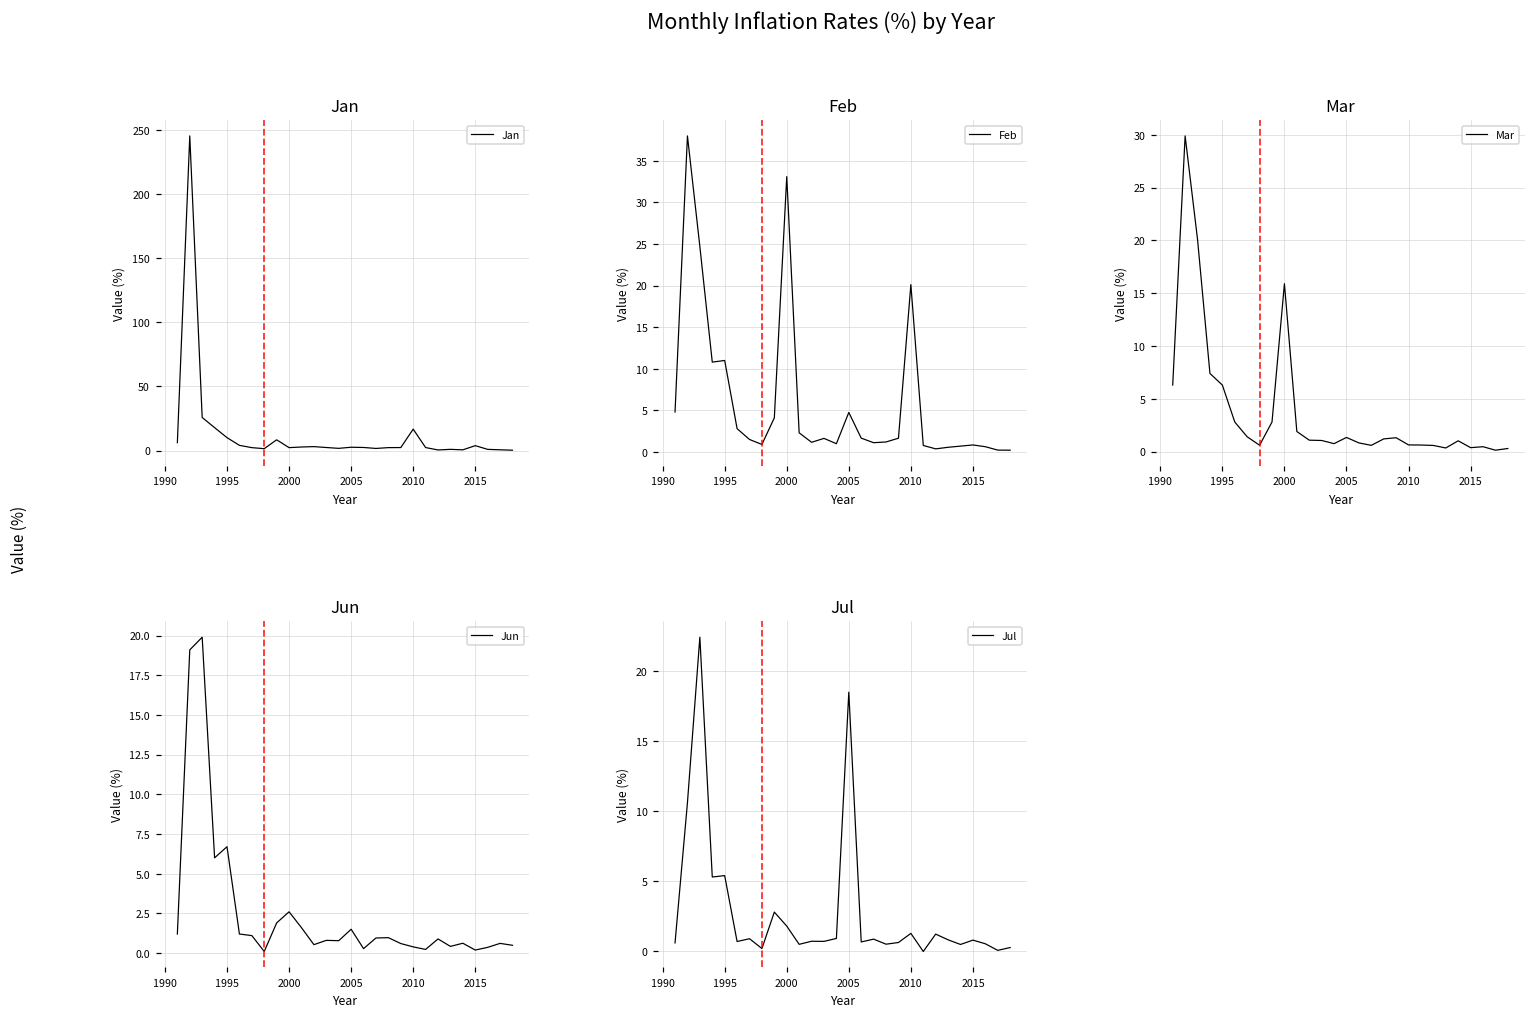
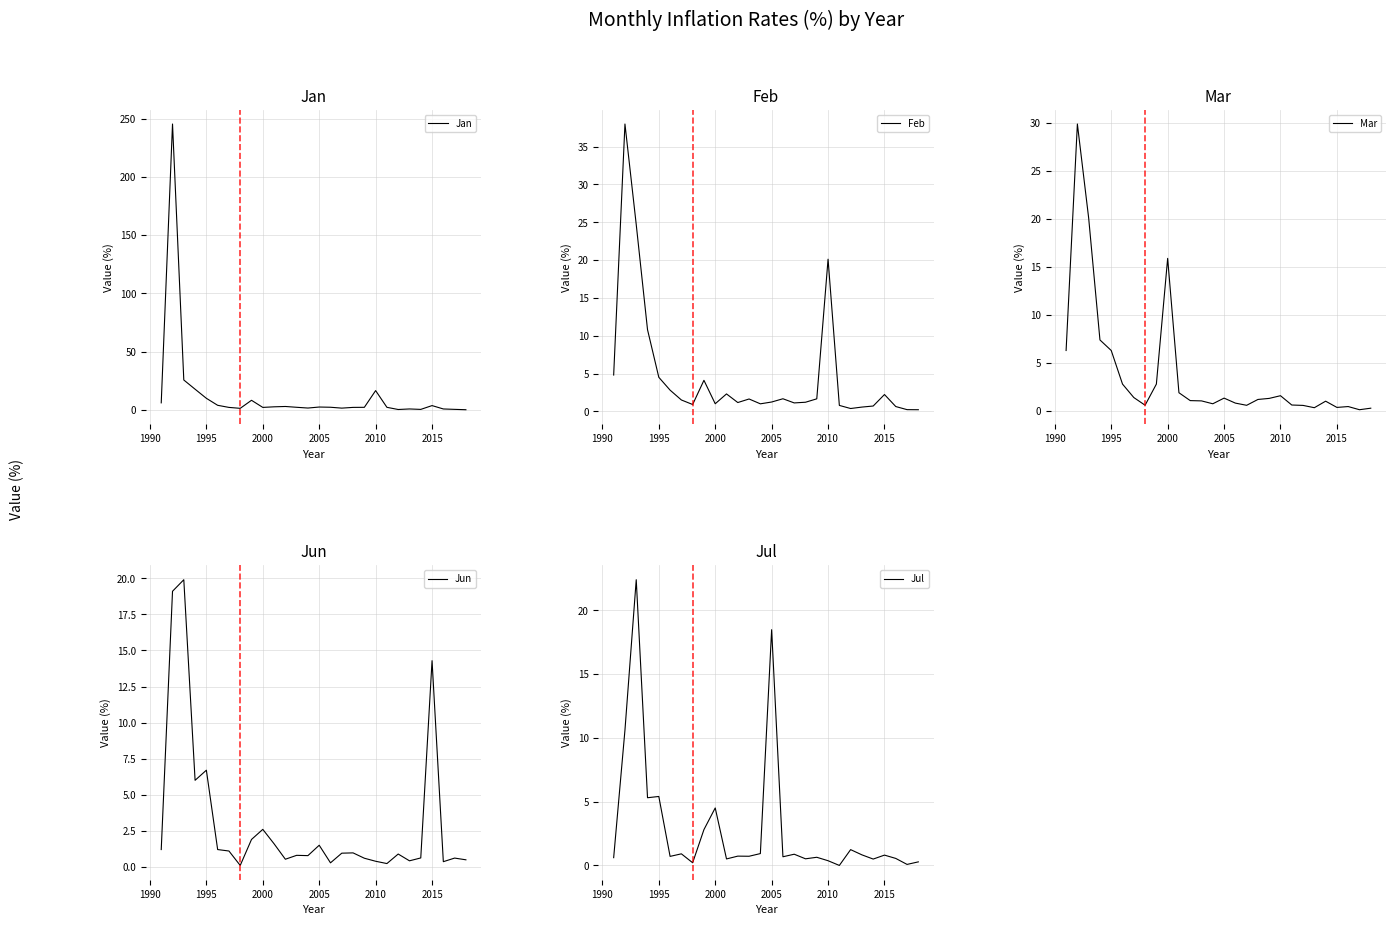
  {
    "Jan": {
      "1995": 10,
      "2000": 2,
      "2005": 3,
      "2010": 17,
      "2015": 4
    },
    "Feb": {
-     "1995": 11,
-     "2000": 33,
-     "2005": 5,
+     "1995": 5,
+     "2000": 1,
+     "2005": 1,
      "2010": 20,
-     "2015": 1
+     "2015": 2
    },
    "Mar": {
      "1995": 6,
      "2000": 16,
      "2005": 1,
-     "2010": 1,
+     "2010": 2,
      "2015": 0
    },
    "Jun": {
      "1995": 6.7,
      "2000": 2.6,
      "2005": 1.5,
      "2010": 0.4,
-     "2015": 0.2
+     "2015": 14.3
    },
    "Jul": {
      "1995": 5.4,
-     "2000": 1.8,
+     "2000": 4.5,
      "2005": 18.5,
-     "2010": 1.3,
+     "2010": 0.4,
      "2015": 0.8
    }
  }
